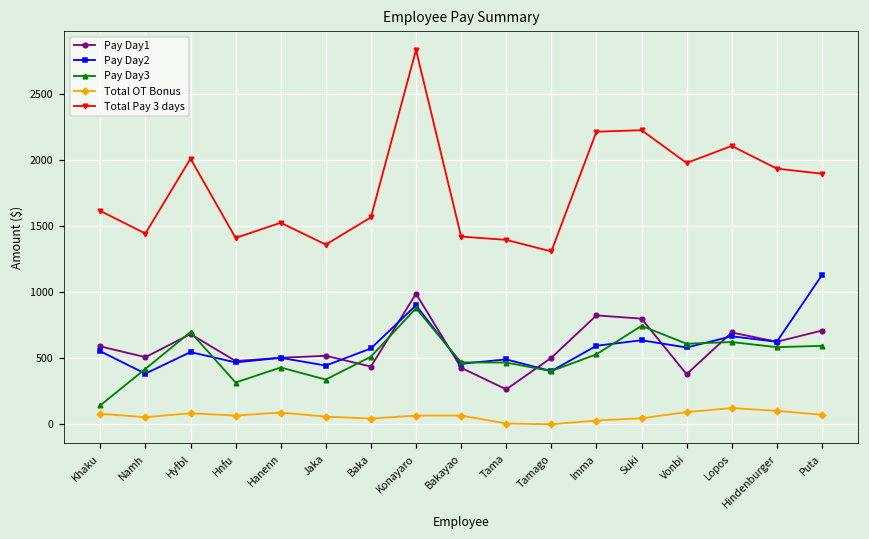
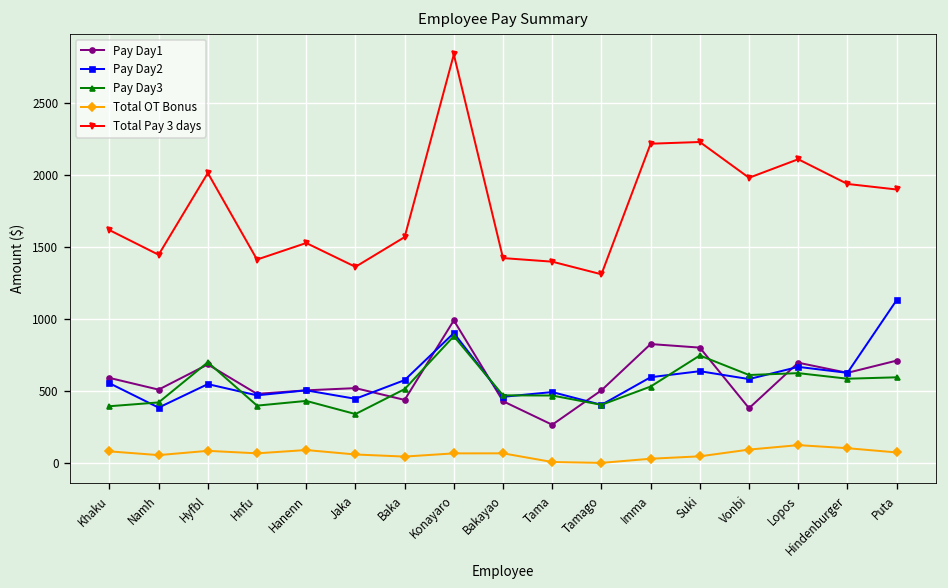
  {
    "Pay Day1": {
      "Khaku": 590,
      "Namh": 510,
      "Jaka": 520,
      "Baka": 440,
      "Konayaro": 990,
      "Bakayao": 430,
      "Tama": 260,
      "Tamago": 500,
      "Imma": 830,
      "Suki": 800,
      "Vonbi": 380,
      "Lopos": 700,
      "Puta": 710
    },
    "Pay Day2": {
      "Khaku": 550,
      "Namh": 380,
      "Hyfbl": 550,
      "Jaka": 450,
      "Baka": 580,
      "Konayaro": 900,
      "Tama": 490,
      "Imma": 600,
      "Suki": 640,
      "Vonbi": 580,
      "Lopos": 670,
      "Puta": 1130
    },
    "Pay Day3": {
-     "Khaku": 140,
+     "Khaku": 390,
      "Namh": 420,
-     "Hnfu": 320,
+     "Hnfu": 400,
      "Hanenn": 430,
      "Jaka": 340,
      "Baka": 510,
      "Konayaro": 880,
      "Tama": 470,
      "Imma": 530,
      "Suki": 750,
      "Vonbi": 610,
      "Lopos": 620,
      "Hindenburger": 580,
      "Puta": 590
    },
    "Total OT Bonus": {
      "Khaku": 80,
      "Namh": 50,
      "Hyfbl": 80,
      "Hnfu": 70,
      "Hanenn": 90,
      "Jaka": 60,
      "Baka": 40,
      "Konayaro": 70,
      "Bakayao": 70,
      "Tama": 10,
      "Tamago": 0,
      "Imma": 30,
      "Suki": 50,
      "Vonbi": 90,
      "Lopos": 120,
      "Hindenburger": 100,
      "Puta": 70
    },
    "Total Pay 3 days": {
      "Khaku": 1620,
      "Namh": 1450,
      "Hyfbl": 2010,
      "Hnfu": 1410,
      "Hanenn": 1530,
      "Jaka": 1360,
      "Baka": 1570,
      "Konayaro": 2840,
      "Bakayao": 1420,
      "Tama": 1400,
      "Tamago": 1310,
      "Imma": 2220,
      "Suki": 2230,
      "Vonbi": 1980,
      "Lopos": 2110,
      "Hindenburger": 1940,
      "Puta": 1900
    }
  }
